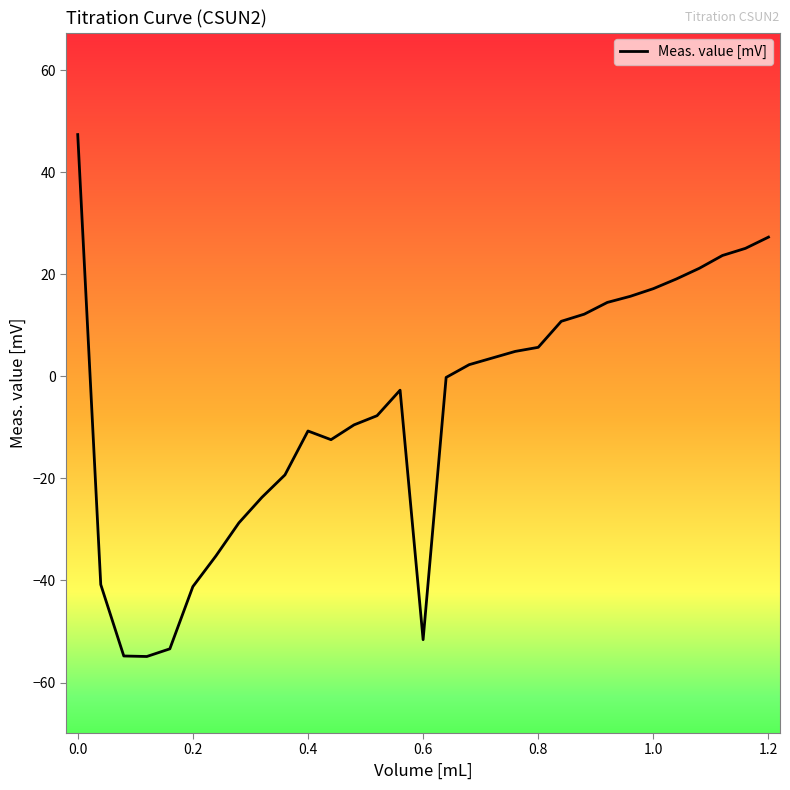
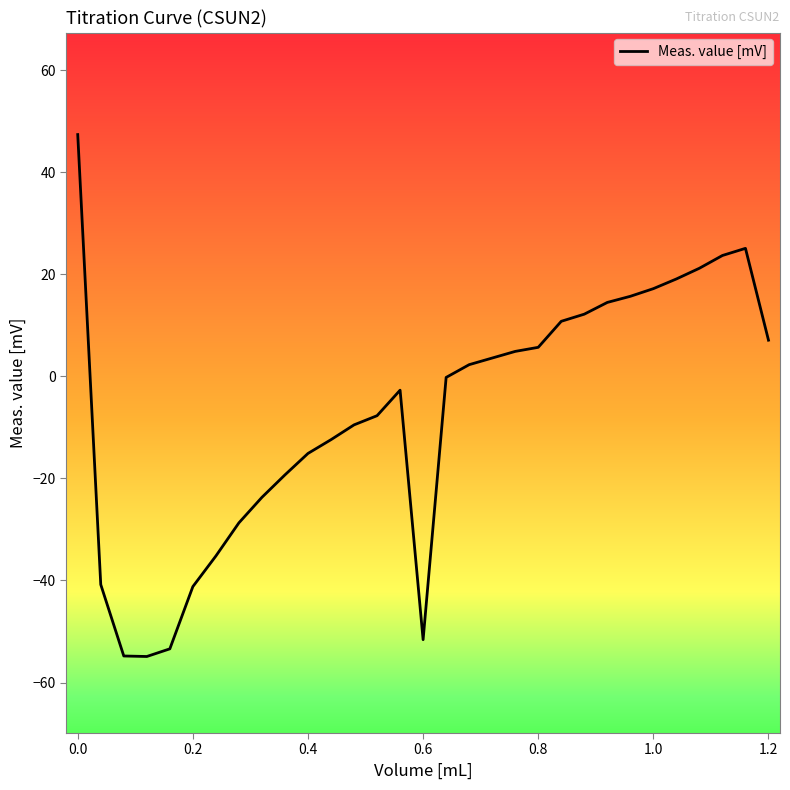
  {
    "0.0": 47,
    "0.2": -41,
-   "0.4": -11,
+   "0.4": -15,
    "0.6": -52,
    "0.8": 6,
    "1.0": 17,
-   "1.2": 27
+   "1.2": 7
  }
